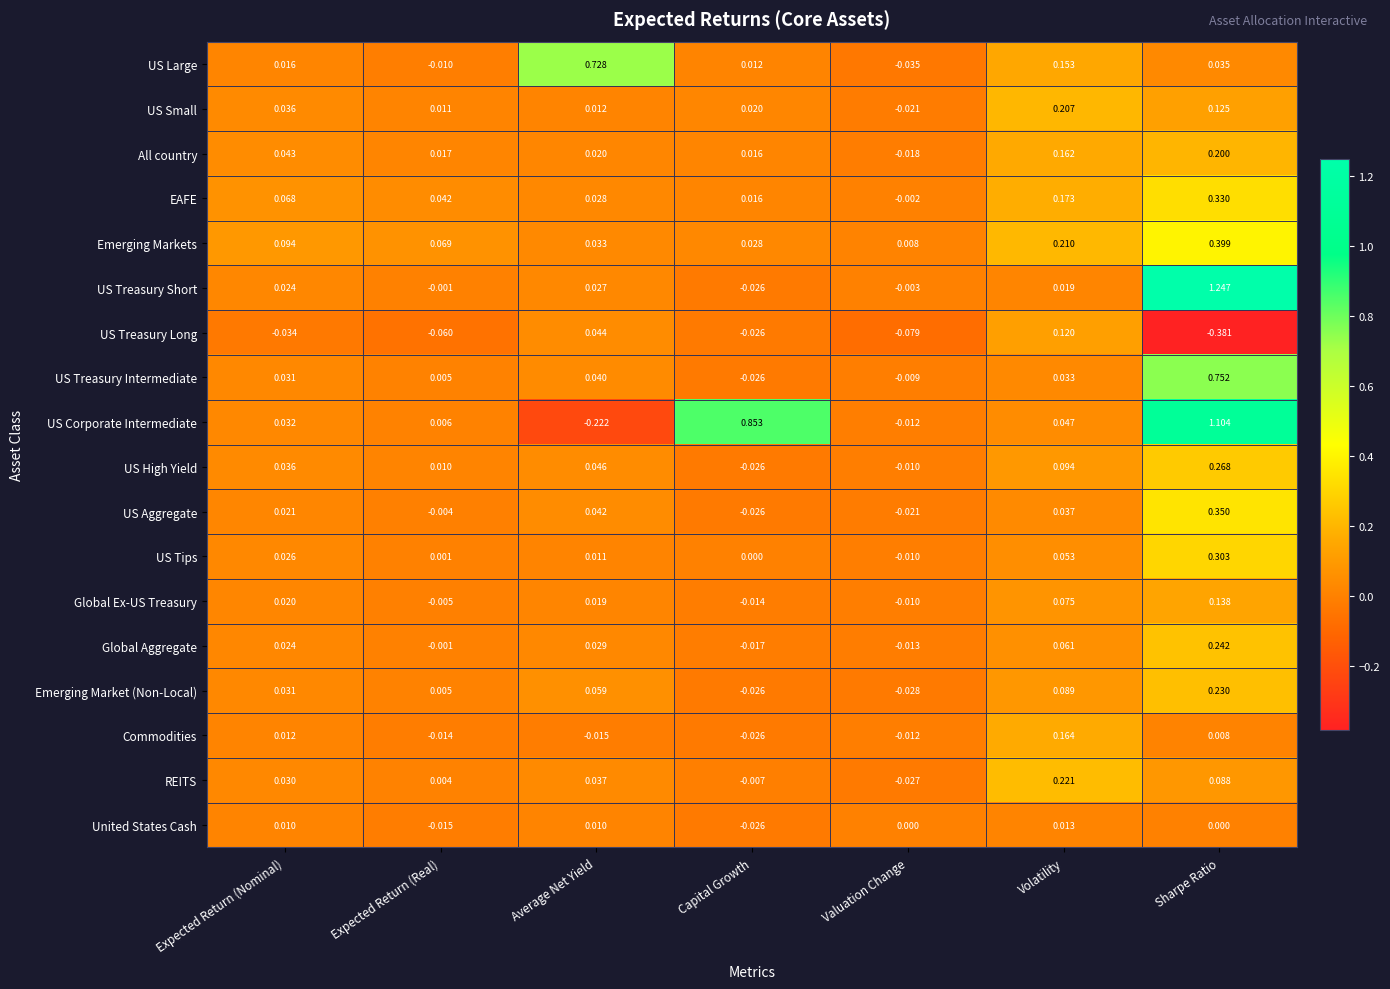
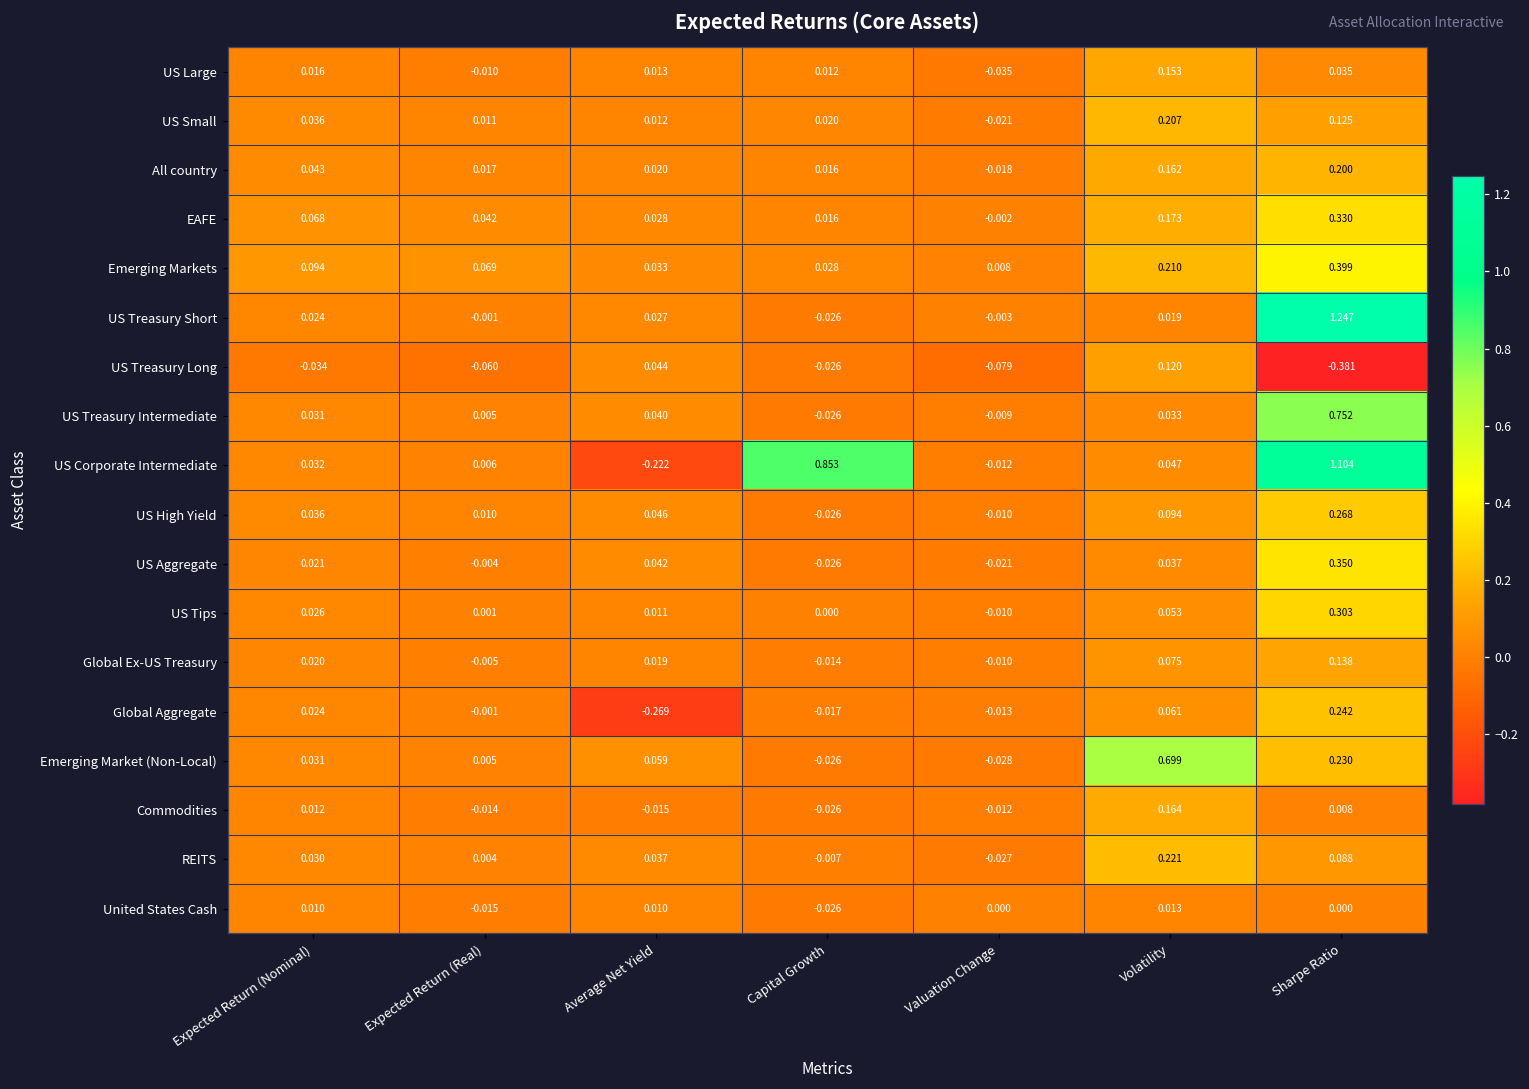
  {
    "US Large": {
      "Expected Return (Nominal)": 0.016,
      "Expected Return (Real)": -0.010,
-     "Average Net Yield": 0.728,
+     "Average Net Yield": 0.013,
      "Capital Growth": 0.012,
      "Valuation Change": -0.035,
      "Volatility": 0.153,
      "Sharpe Ratio": 0.035
    },
    "US Small": {
      "Expected Return (Nominal)": 0.036,
      "Expected Return (Real)": 0.011,
      "Average Net Yield": 0.012,
      "Capital Growth": 0.020,
      "Valuation Change": -0.021,
      "Volatility": 0.207,
      "Sharpe Ratio": 0.125
    },
    "All country": {
      "Expected Return (Nominal)": 0.043,
      "Expected Return (Real)": 0.017,
      "Average Net Yield": 0.020,
      "Capital Growth": 0.016,
      "Valuation Change": -0.018,
      "Volatility": 0.162,
      "Sharpe Ratio": 0.200
    },
    "EAFE": {
      "Expected Return (Nominal)": 0.068,
      "Expected Return (Real)": 0.042,
      "Average Net Yield": 0.028,
      "Capital Growth": 0.016,
      "Valuation Change": -0.002,
      "Volatility": 0.173,
      "Sharpe Ratio": 0.330
    },
    "Emerging Markets": {
      "Expected Return (Nominal)": 0.094,
      "Expected Return (Real)": 0.069,
      "Average Net Yield": 0.033,
      "Capital Growth": 0.028,
      "Valuation Change": 0.008,
      "Volatility": 0.210,
      "Sharpe Ratio": 0.399
    },
    "US Treasury Short": {
      "Expected Return (Nominal)": 0.024,
      "Expected Return (Real)": -0.001,
      "Average Net Yield": 0.027,
      "Capital Growth": -0.026,
      "Valuation Change": -0.003,
      "Volatility": 0.019,
      "Sharpe Ratio": 1.247
    },
    "US Treasury Long": {
      "Expected Return (Nominal)": -0.034,
      "Expected Return (Real)": -0.060,
      "Average Net Yield": 0.044,
      "Capital Growth": -0.026,
      "Valuation Change": -0.079,
      "Volatility": 0.120,
      "Sharpe Ratio": -0.381
    },
    "US Treasury Intermediate": {
      "Expected Return (Nominal)": 0.031,
      "Expected Return (Real)": 0.005,
      "Average Net Yield": 0.040,
      "Capital Growth": -0.026,
      "Valuation Change": -0.009,
      "Volatility": 0.033,
      "Sharpe Ratio": 0.752
    },
    "US Corporate Intermediate": {
      "Expected Return (Nominal)": 0.032,
      "Expected Return (Real)": 0.006,
      "Average Net Yield": -0.222,
      "Capital Growth": 0.853,
      "Valuation Change": -0.012,
      "Volatility": 0.047,
      "Sharpe Ratio": 1.104
    },
    "US High Yield": {
      "Expected Return (Nominal)": 0.036,
      "Expected Return (Real)": 0.010,
      "Average Net Yield": 0.046,
      "Capital Growth": -0.026,
      "Valuation Change": -0.010,
      "Volatility": 0.094,
      "Sharpe Ratio": 0.268
    },
    "US Aggregate": {
      "Expected Return (Nominal)": 0.021,
      "Expected Return (Real)": -0.004,
      "Average Net Yield": 0.042,
      "Capital Growth": -0.026,
      "Valuation Change": -0.021,
      "Volatility": 0.037,
      "Sharpe Ratio": 0.350
    },
    "US Tips": {
      "Expected Return (Nominal)": 0.026,
      "Expected Return (Real)": 0.001,
      "Average Net Yield": 0.011,
      "Capital Growth": 0.000,
      "Valuation Change": -0.010,
      "Volatility": 0.053,
      "Sharpe Ratio": 0.303
    },
    "Global Ex-US Treasury": {
      "Expected Return (Nominal)": 0.020,
      "Expected Return (Real)": -0.005,
      "Average Net Yield": 0.019,
      "Capital Growth": -0.014,
      "Valuation Change": -0.010,
      "Volatility": 0.075,
      "Sharpe Ratio": 0.138
    },
    "Global Aggregate": {
      "Expected Return (Nominal)": 0.024,
      "Expected Return (Real)": -0.001,
-     "Average Net Yield": 0.029,
+     "Average Net Yield": -0.269,
      "Capital Growth": -0.017,
      "Valuation Change": -0.013,
      "Volatility": 0.061,
      "Sharpe Ratio": 0.242
    },
    "Emerging Market (Non-Local)": {
      "Expected Return (Nominal)": 0.031,
      "Expected Return (Real)": 0.005,
      "Average Net Yield": 0.059,
      "Capital Growth": -0.026,
      "Valuation Change": -0.028,
-     "Volatility": 0.089,
+     "Volatility": 0.699,
      "Sharpe Ratio": 0.230
    },
    "Commodities": {
      "Expected Return (Nominal)": 0.012,
      "Expected Return (Real)": -0.014,
      "Average Net Yield": -0.015,
      "Capital Growth": -0.026,
      "Valuation Change": -0.012,
      "Volatility": 0.164,
      "Sharpe Ratio": 0.008
    },
    "REITS": {
      "Expected Return (Nominal)": 0.030,
      "Expected Return (Real)": 0.004,
      "Average Net Yield": 0.037,
      "Capital Growth": -0.007,
      "Valuation Change": -0.027,
      "Volatility": 0.221,
      "Sharpe Ratio": 0.088
    },
    "United States Cash": {
      "Expected Return (Nominal)": 0.010,
      "Expected Return (Real)": -0.015,
      "Average Net Yield": 0.010,
      "Capital Growth": -0.026,
      "Valuation Change": 0.000,
      "Volatility": 0.013,
      "Sharpe Ratio": 0.000
    }
  }
